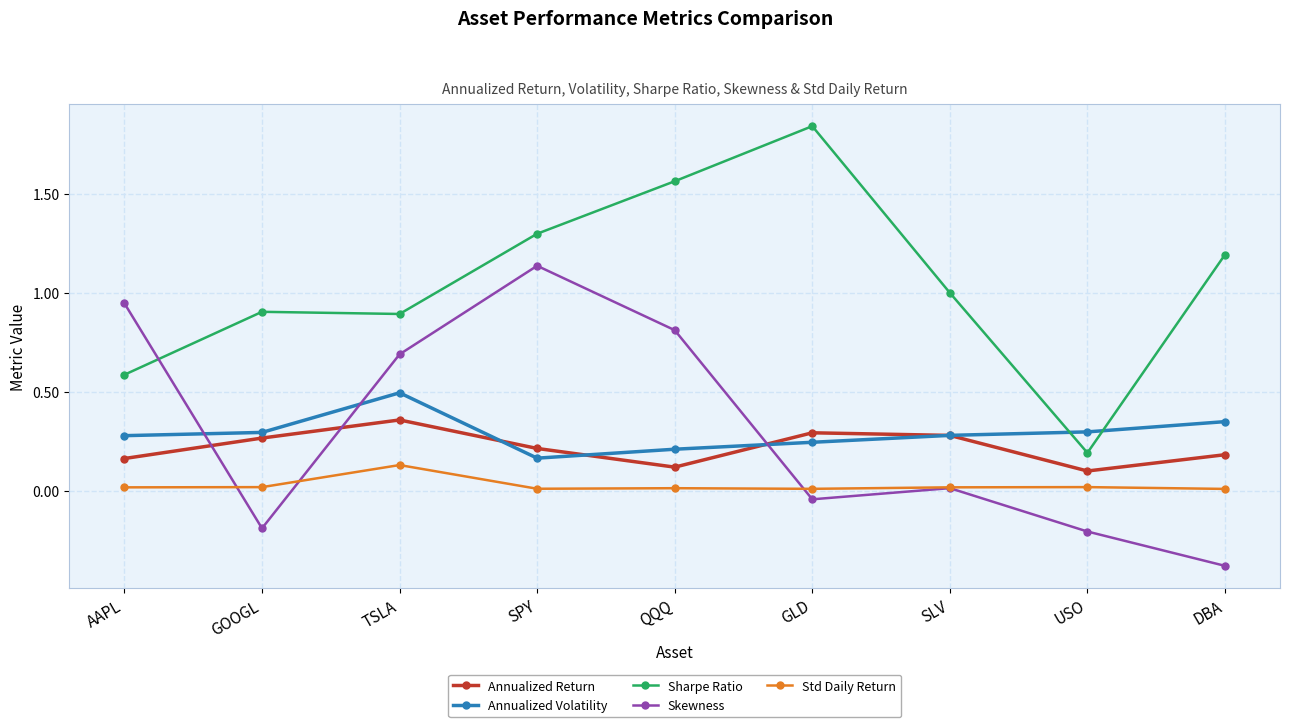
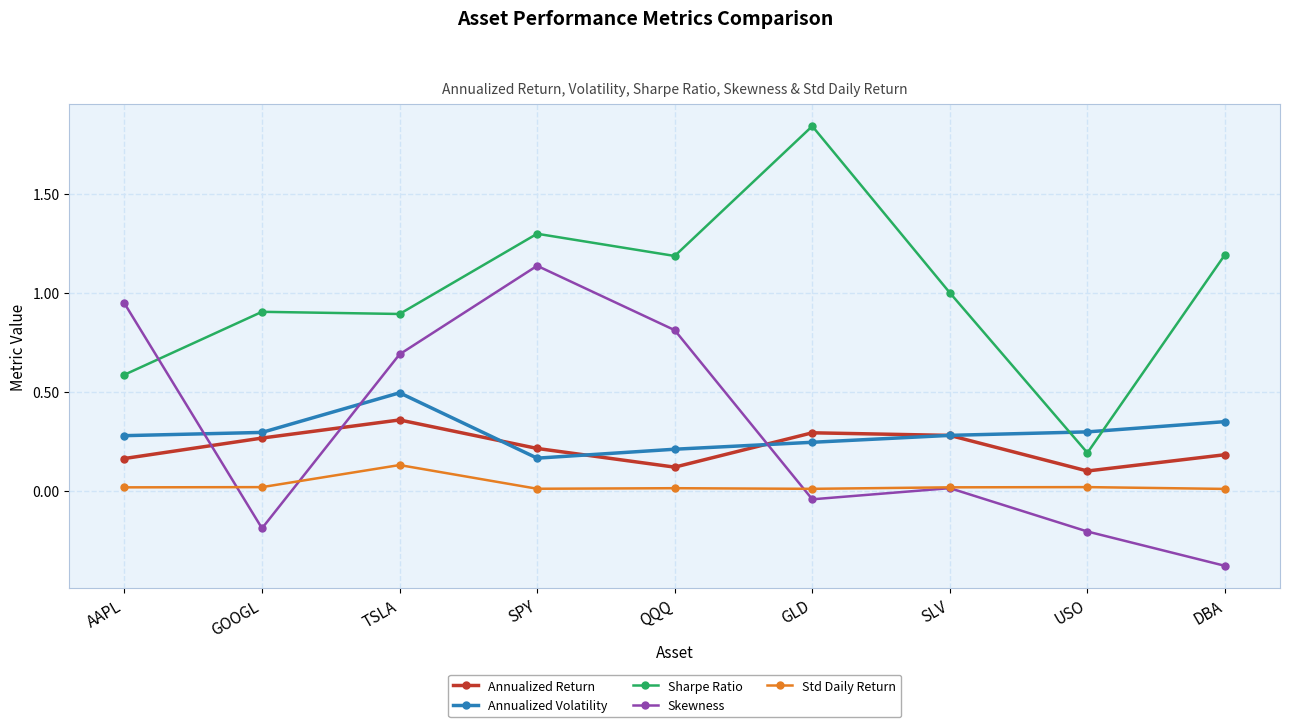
  {
    "Annualized Return": {
      "AAPL": 0.16,
      "GOOGL": 0.27,
      "TSLA": 0.36,
      "SPY": 0.21,
      "QQQ": 0.12,
      "GLD": 0.29,
      "USO": 0.10,
      "DBA": 0.18
    },
    "Annualized Volatility": {
      "AAPL": 0.28,
      "GOOGL": 0.29,
      "TSLA": 0.49,
      "SPY": 0.16,
      "QQQ": 0.21,
      "GLD": 0.24,
      "USO": 0.30,
      "DBA": 0.35
    },
    "Sharpe Ratio": {
      "AAPL": 0.59,
      "GOOGL": 0.90,
      "TSLA": 0.89,
      "SPY": 1.30,
-     "QQQ": 1.56,
+     "QQQ": 1.19,
      "GLD": 1.84,
      "SLV": 1.00,
      "USO": 0.19,
      "DBA": 1.19
    },
    "Skewness": {
      "AAPL": 0.95,
      "GOOGL": -0.19,
      "TSLA": 0.69,
      "SPY": 1.14,
      "QQQ": 0.81,
      "GLD": -0.04,
      "USO": -0.21,
      "DBA": -0.38
    },
    "Std Daily Return": {
      "AAPL": 0.02,
      "GOOGL": 0.02,
      "TSLA": 0.13,
      "SPY": 0.01,
      "QQQ": 0.01,
      "GLD": 0.01,
      "USO": 0.02,
      "DBA": 0.01
    }
  }
